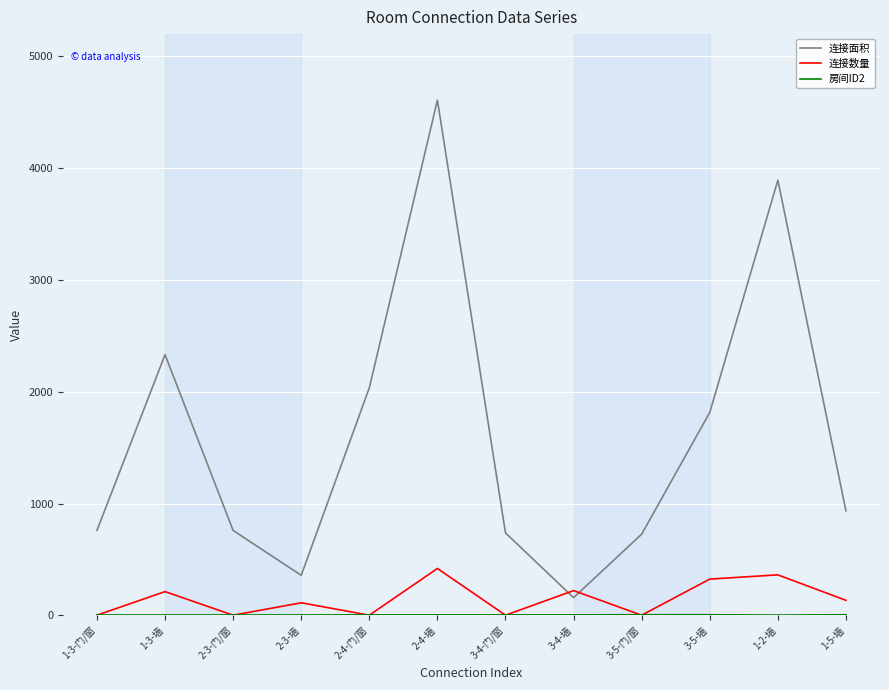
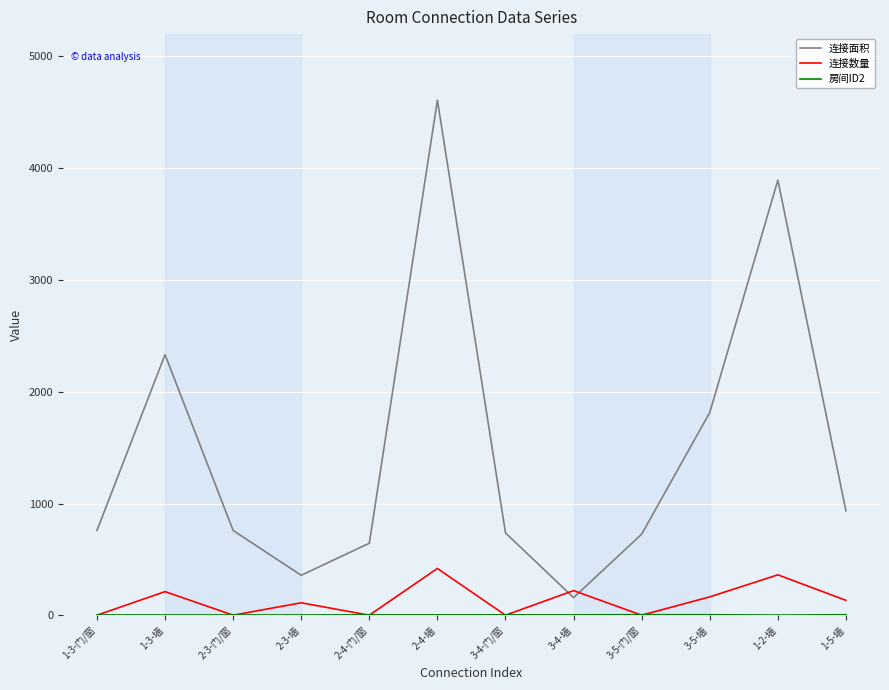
  {
    "连接面积": {
      "1-3-门/窗": 760,
      "1-3-墙": 2330,
      "2-3-门/窗": 760,
      "2-3-墙": 360,
-     "2-4-门/窗": 2040,
+     "2-4-门/窗": 650,
      "2-4-墙": 4610,
      "3-4-门/窗": 740,
      "3-4-墙": 160,
      "3-5-门/窗": 730,
      "3-5-墙": 1820,
      "1-2-墙": 3890,
      "1-5-墙": 930
    },
    "连接数量": {
      "1-3-墙": 210,
      "2-3-墙": 110,
      "2-4-墙": 420,
      "3-4-墙": 220,
-     "3-5-墙": 320,
+     "3-5-墙": 170,
      "1-2-墙": 360,
      "1-5-墙": 130
    },
    "房间ID2": {
      "1-3-墙": 0,
      "2-3-墙": 0,
      "2-4-墙": 0,
      "3-4-墙": 0,
      "3-5-墙": 10,
      "1-2-墙": 0,
      "1-5-墙": 10
    }
  }
